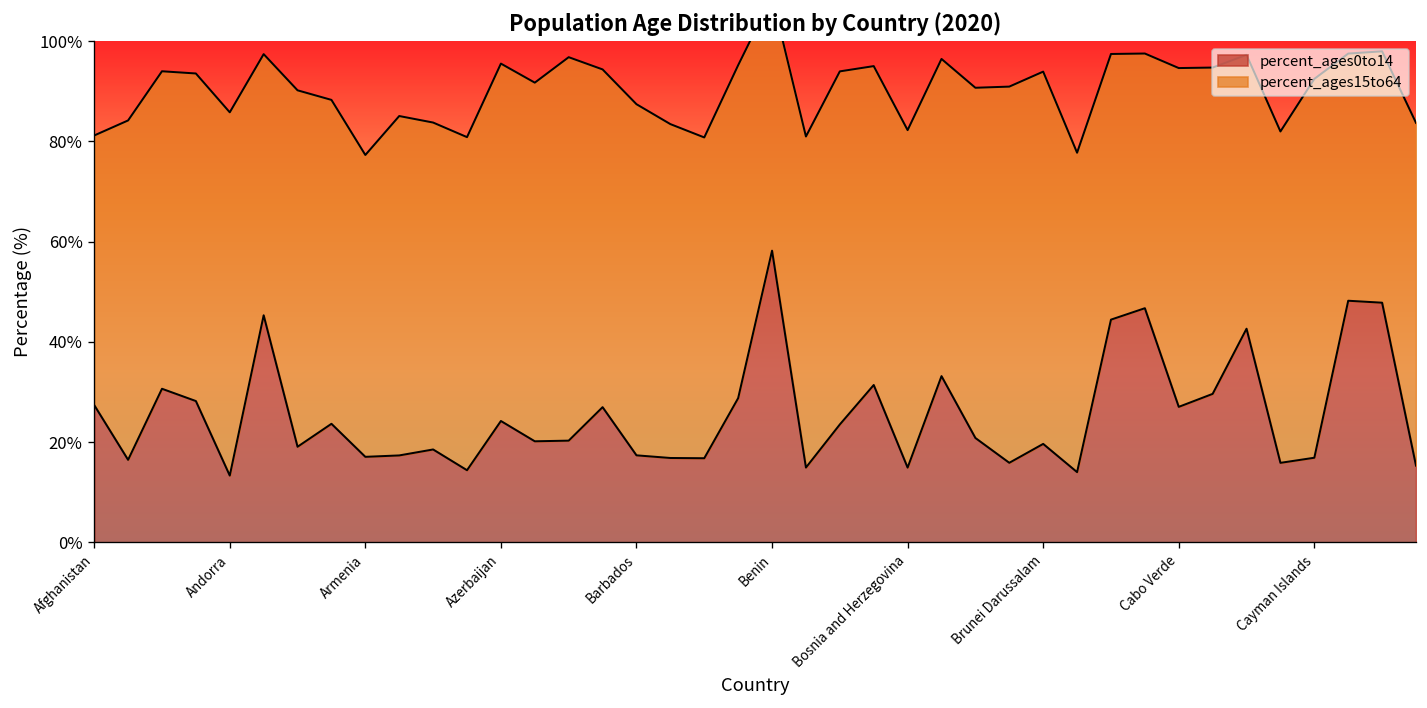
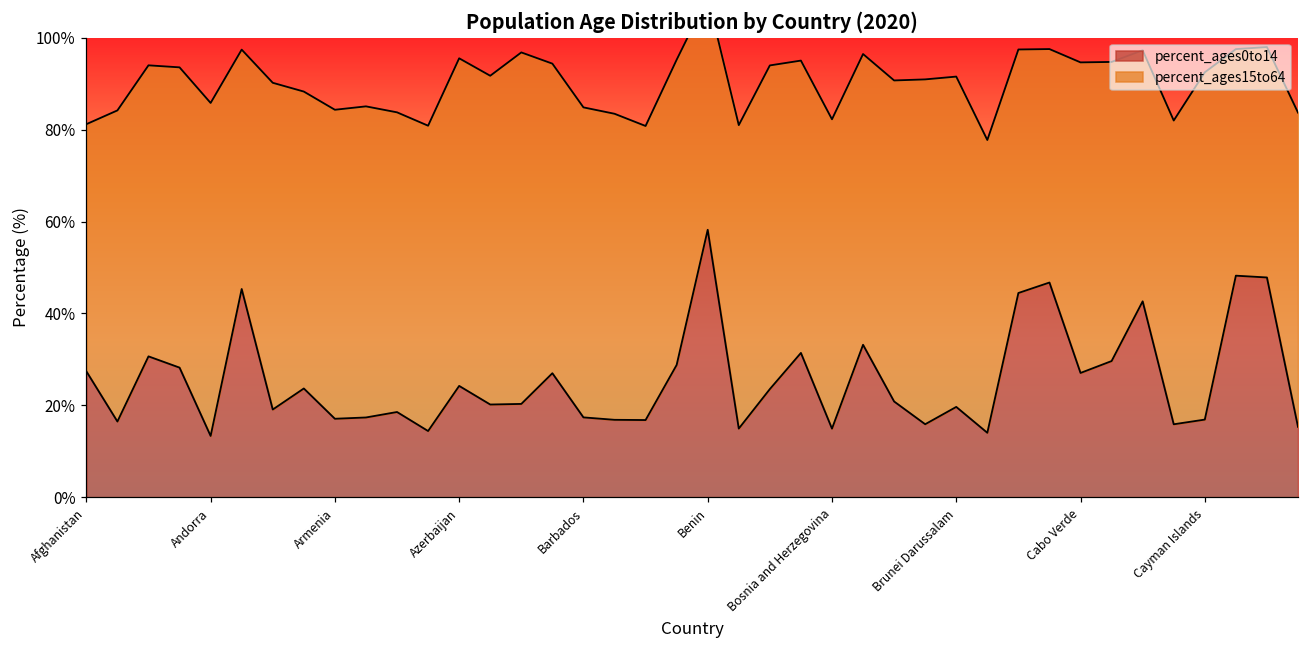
  {
    "percent_ages0to14": {
      "Afghanistan": "27%",
      "Andorra": "13%",
      "Armenia": "17%",
      "Azerbaijan": "24%",
      "Barbados": "17%",
      "Benin": "58%",
      "Bosnia and Herzegovina": "15%",
      "Brunei Darussalam": "20%",
      "Cabo Verde": "27%",
      "Cayman Islands": "17%"
    },
    "percent_ages15to64": {
      "Afghanistan": "54%",
      "Andorra": "72%",
-     "Armenia": "60%",
+     "Armenia": "67%",
      "Azerbaijan": "71%",
-     "Barbados": "70%",
+     "Barbados": "67%",
      "Bosnia and Herzegovina": "67%",
-     "Brunei Darussalam": "74%",
+     "Brunei Darussalam": "72%",
      "Cabo Verde": "68%"
    }
  }
